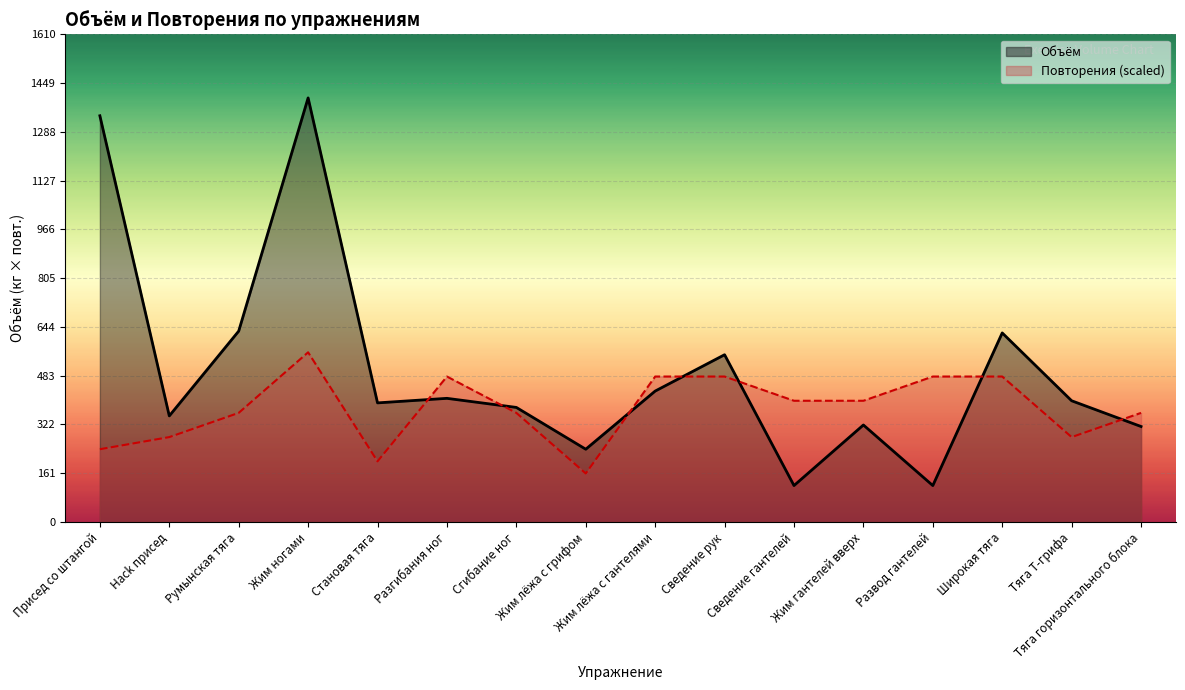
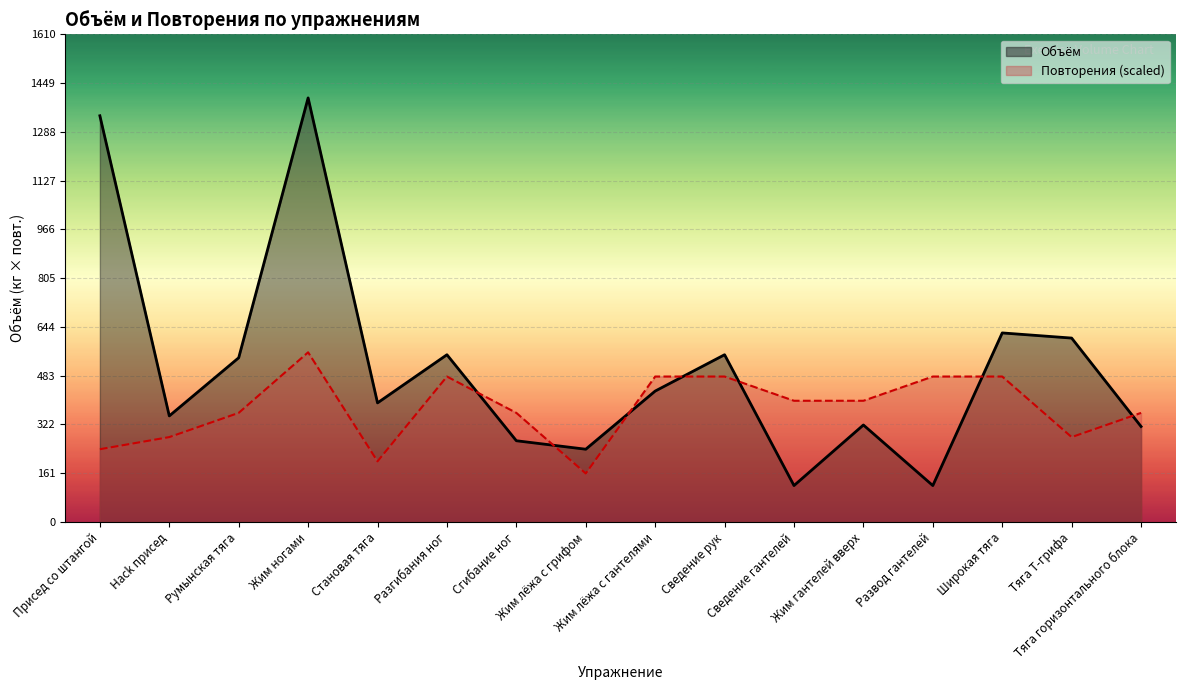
  {
    "Объём": {
      "Присед со штангой": 1340,
      "Hack присед": 350,
-     "Румынская тяга": 630,
+     "Румынская тяга": 540,
      "Жим ногами": 1400,
      "Становая тяга": 390,
-     "Разгибания ног": 410,
-     "Сгибание ног": 380,
+     "Разгибания ног": 550,
+     "Сгибание ног": 270,
      "Жим лёжа с грифом": 240,
      "Жим лёжа с гантелями": 430,
      "Сведение рук": 550,
      "Сведение гантелей": 120,
      "Жим гантелей вверх": 320,
      "Развод гантелей": 120,
      "Широкая тяга": 620,
-     "Тяга Т-грифа": 400,
+     "Тяга Т-грифа": 610,
      "Тяга горизонтального блока": 320
    },
    "Повторения (scaled)": {
      "Присед со штангой": 240,
      "Hack присед": 280,
      "Румынская тяга": 360,
      "Жим ногами": 560,
      "Становая тяга": 200,
      "Разгибания ног": 480,
      "Сгибание ног": 360,
      "Жим лёжа с грифом": 160,
      "Жим лёжа с гантелями": 480,
      "Сведение рук": 480,
      "Сведение гантелей": 400,
      "Жим гантелей вверх": 400,
      "Развод гантелей": 480,
      "Широкая тяга": 480,
      "Тяга Т-грифа": 280,
      "Тяга горизонтального блока": 360
    }
  }
